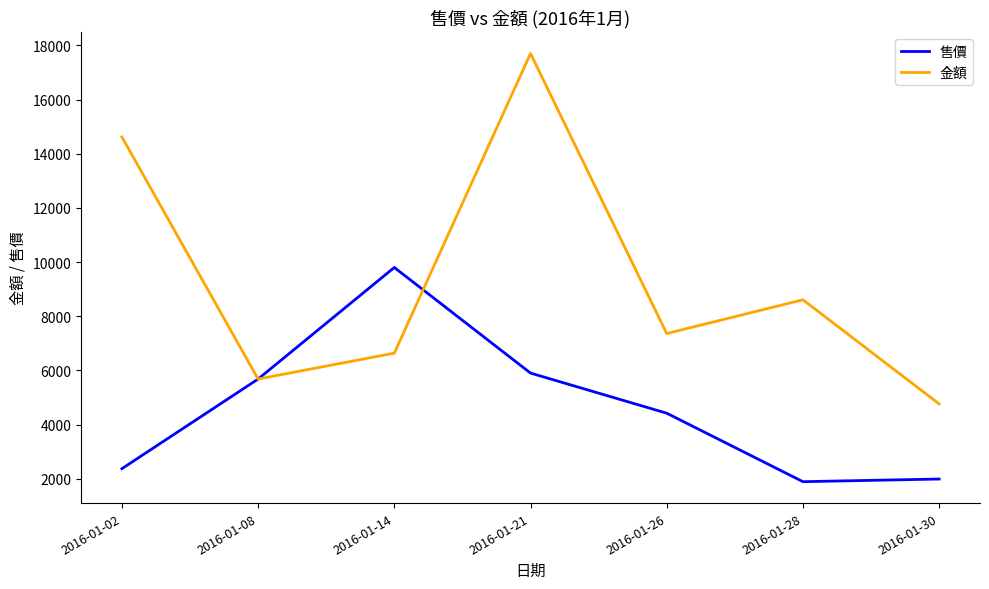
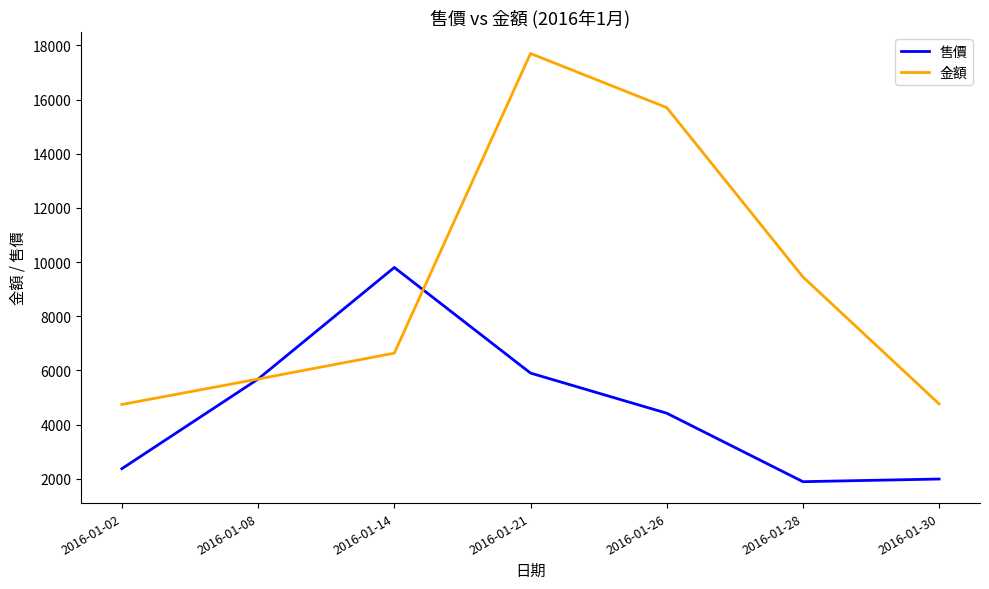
  {
    "售價": {
      "2016-01-02": 2400,
      "2016-01-14": 9800,
      "2016-01-21": 5900,
      "2016-01-26": 4400,
      "2016-01-28": 1900,
      "2016-01-30": 2000
    },
    "金額": {
-     "2016-01-02": 14600,
+     "2016-01-02": 4700,
      "2016-01-14": 6600,
      "2016-01-21": 17700,
-     "2016-01-26": 7400,
-     "2016-01-28": 8600,
+     "2016-01-26": 15700,
+     "2016-01-28": 9500,
      "2016-01-30": 4800
    }
  }
